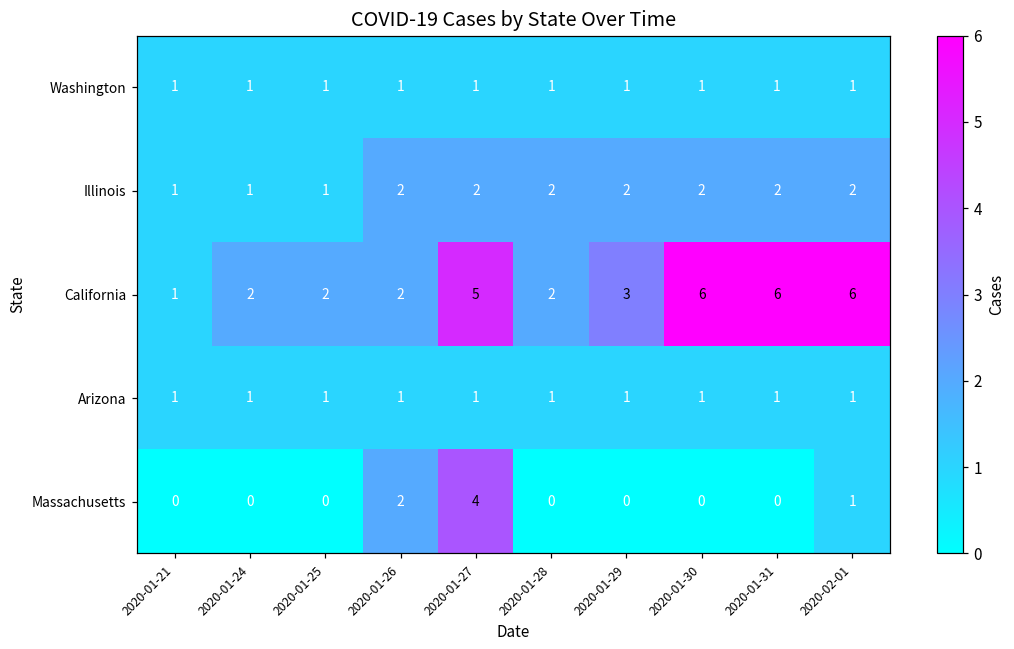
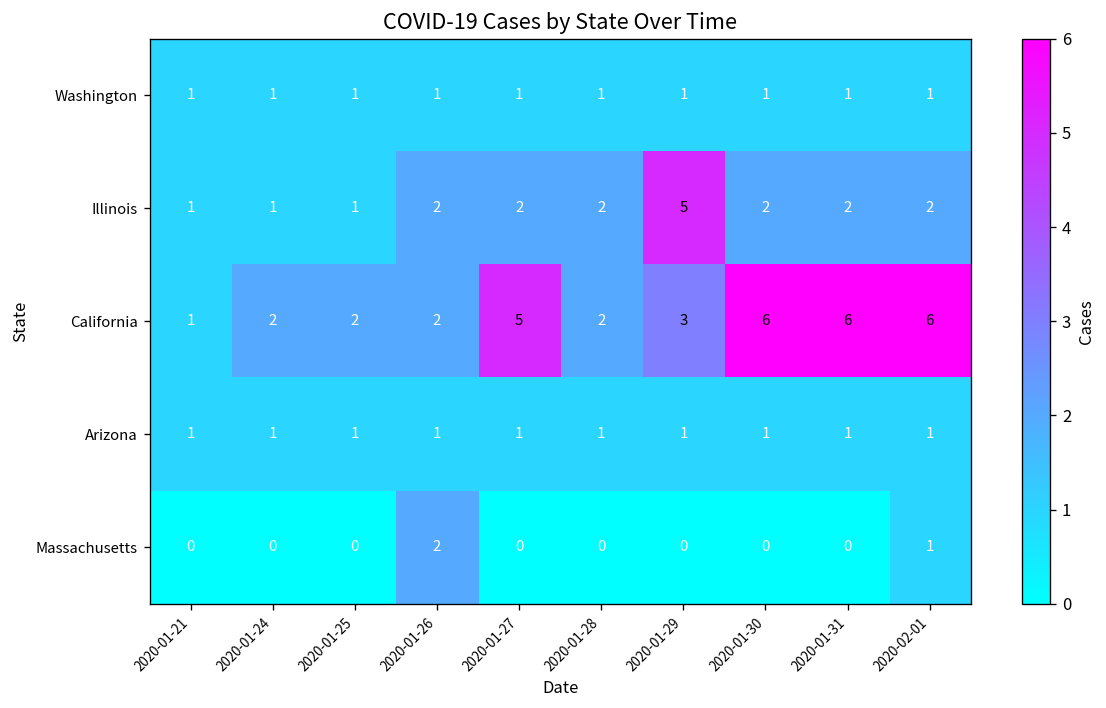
  {
    "Washington": {
      "2020-01-21": 1,
      "2020-01-24": 1,
      "2020-01-25": 1,
      "2020-01-26": 1,
      "2020-01-27": 1,
      "2020-01-28": 1,
      "2020-01-29": 1,
      "2020-01-30": 1,
      "2020-01-31": 1,
      "2020-02-01": 1
    },
    "Illinois": {
      "2020-01-21": 1,
      "2020-01-24": 1,
      "2020-01-25": 1,
      "2020-01-26": 2,
      "2020-01-27": 2,
      "2020-01-28": 2,
-     "2020-01-29": 2,
+     "2020-01-29": 5,
      "2020-01-30": 2,
      "2020-01-31": 2,
      "2020-02-01": 2
    },
    "California": {
      "2020-01-21": 1,
      "2020-01-24": 2,
      "2020-01-25": 2,
      "2020-01-26": 2,
      "2020-01-27": 5,
      "2020-01-28": 2,
      "2020-01-29": 3,
      "2020-01-30": 6,
      "2020-01-31": 6,
      "2020-02-01": 6
    },
    "Arizona": {
      "2020-01-21": 1,
      "2020-01-24": 1,
      "2020-01-25": 1,
      "2020-01-26": 1,
      "2020-01-27": 1,
      "2020-01-28": 1,
      "2020-01-29": 1,
      "2020-01-30": 1,
      "2020-01-31": 1,
      "2020-02-01": 1
    },
    "Massachusetts": {
      "2020-01-21": 0,
      "2020-01-24": 0,
      "2020-01-25": 0,
      "2020-01-26": 2,
-     "2020-01-27": 4,
+     "2020-01-27": 0,
      "2020-01-28": 0,
      "2020-01-29": 0,
      "2020-01-30": 0,
      "2020-01-31": 0,
      "2020-02-01": 1
    }
  }
